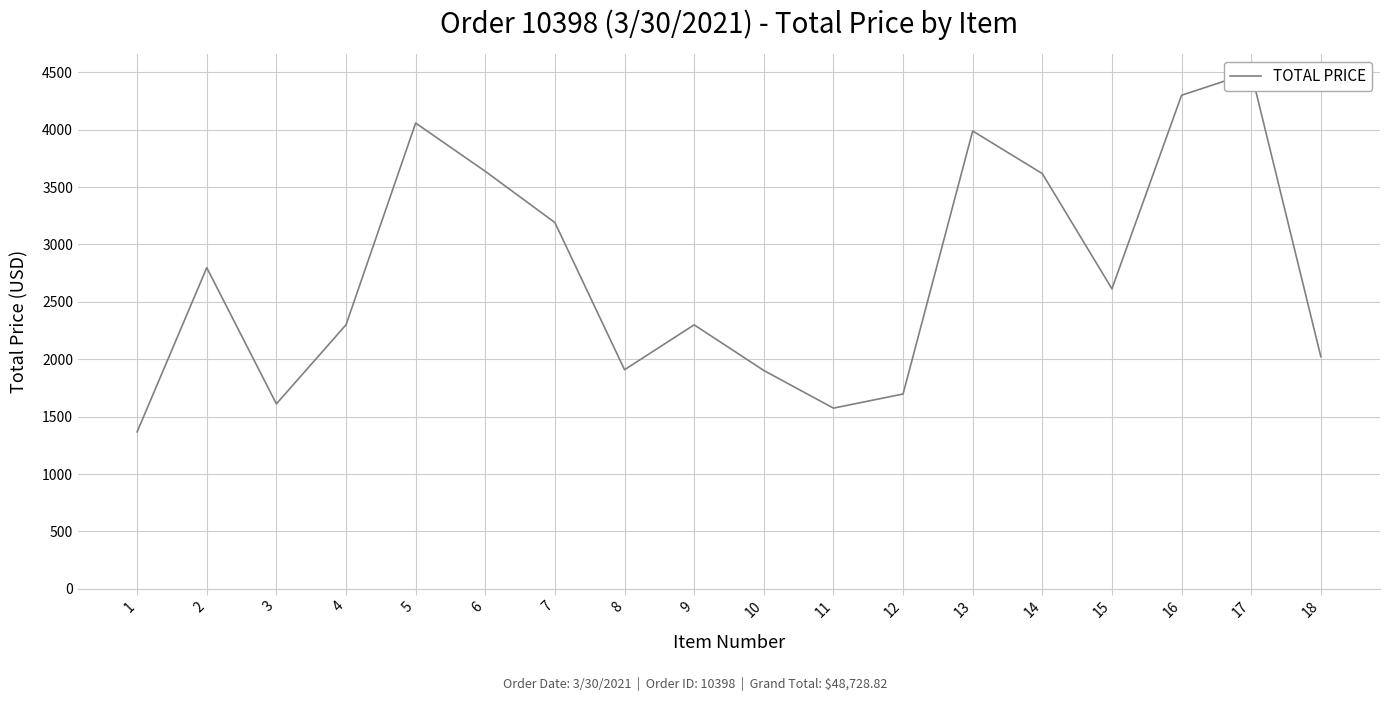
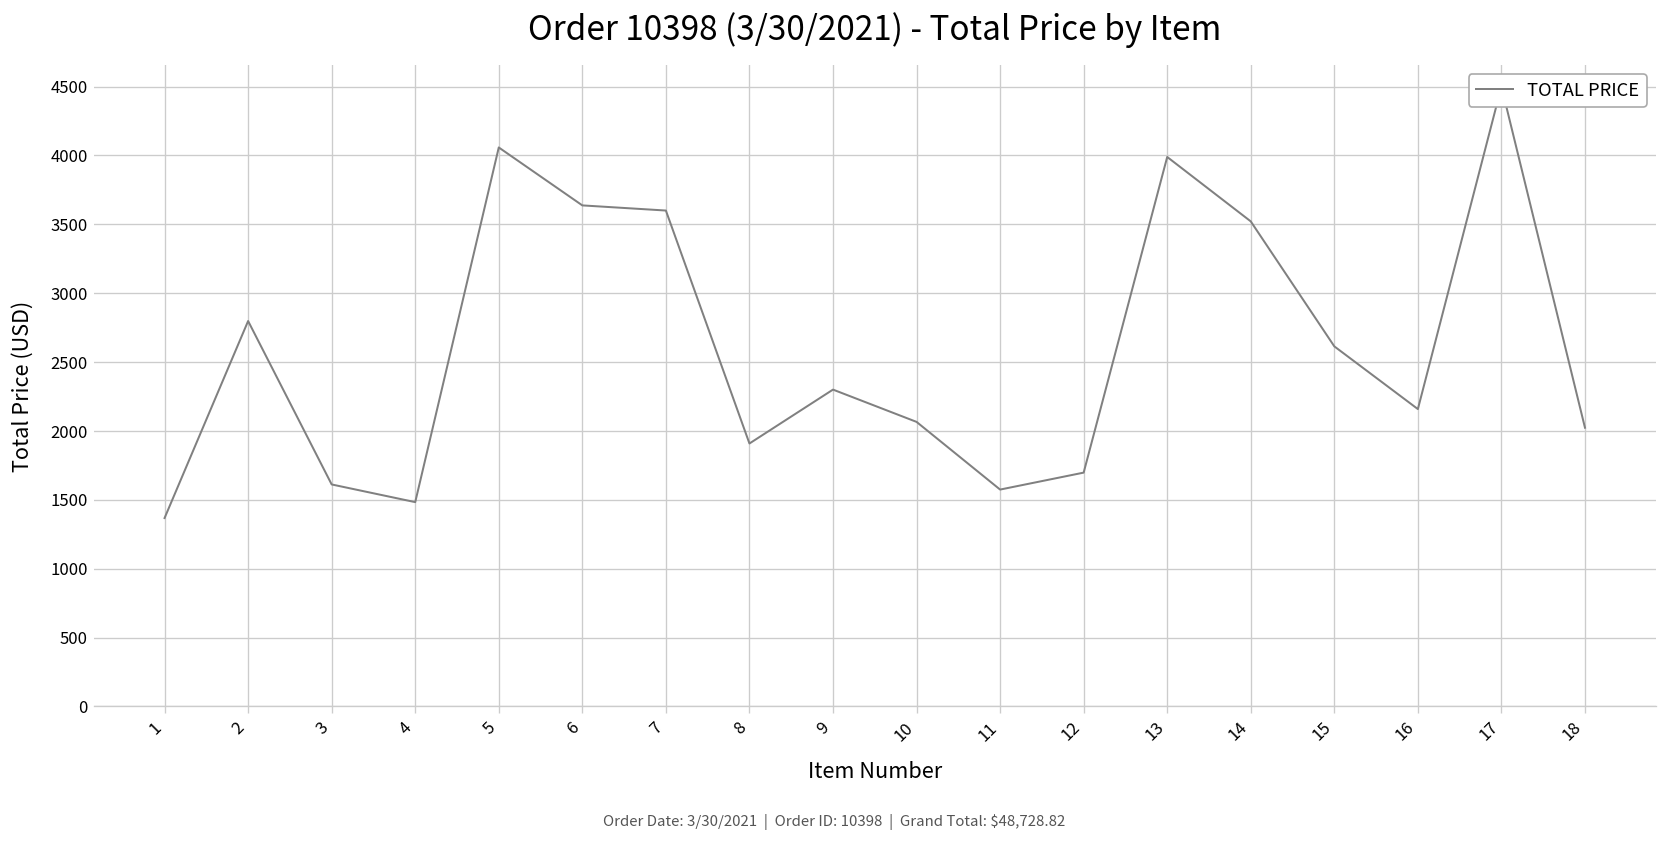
  {
    "1": 1370,
    "2": 2800,
    "3": 1610,
-   "4": 2300,
+   "4": 1480,
    "5": 4060,
    "6": 3640,
-   "7": 3190,
+   "7": 3600,
    "8": 1910,
    "9": 2300,
-   "10": 1900,
+   "10": 2070,
    "11": 1570,
    "12": 1700,
    "13": 3990,
-   "14": 3620,
+   "14": 3520,
    "15": 2610,
-   "16": 4300,
+   "16": 2160,
    "18": 2020
  }
